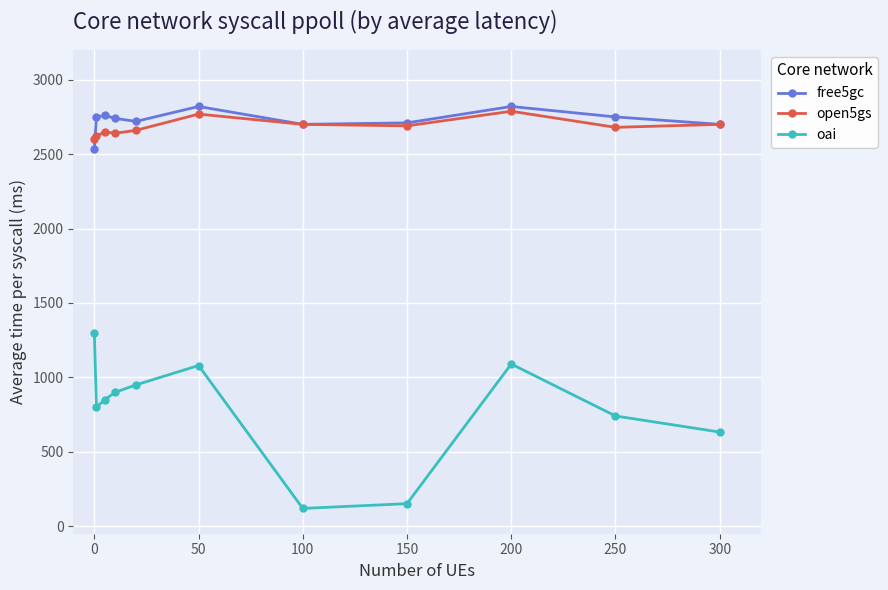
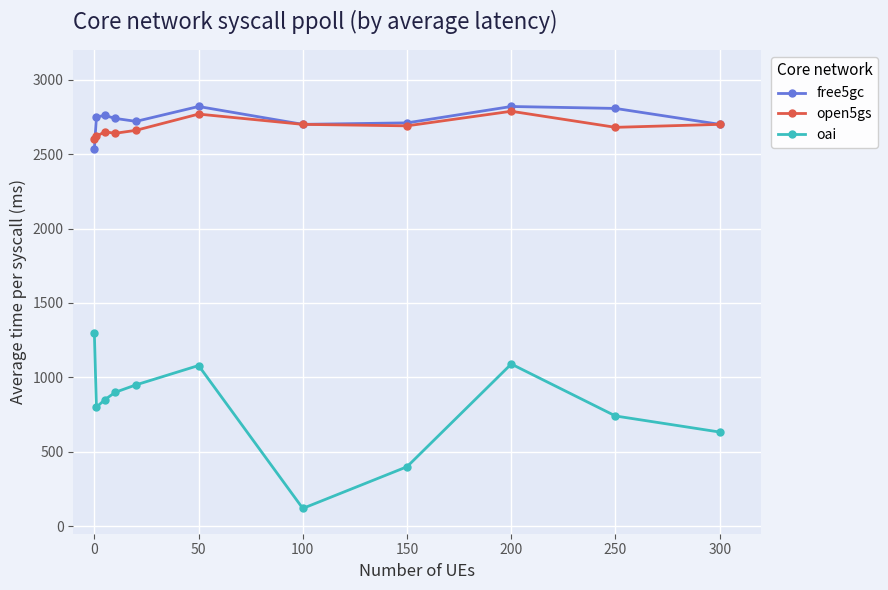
  {
    "free5gc": {
      "0": 2530,
      "50": 2820,
      "150": 2710,
      "200": 2820,
-     "250": 2750
+     "250": 2810
    },
    "open5gs": {
      "0": 2600,
      "50": 2770,
      "150": 2690,
      "200": 2790,
      "250": 2680
    },
    "oai": {
      "0": 1300,
      "50": 1080,
      "100": 120,
-     "150": 150,
+     "150": 400,
      "200": 1090,
      "250": 740,
      "300": 630
    }
  }
